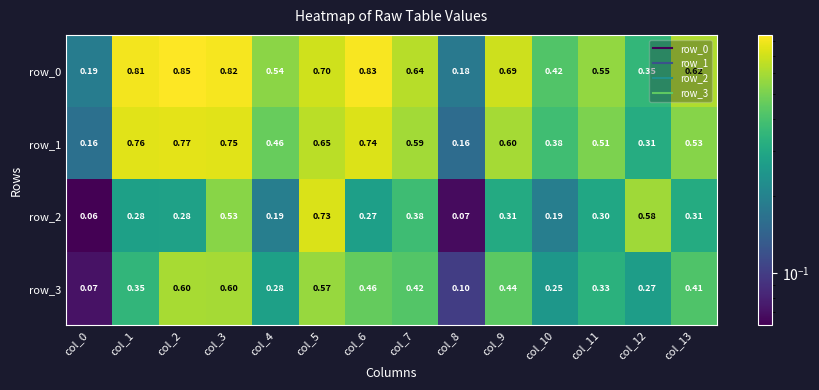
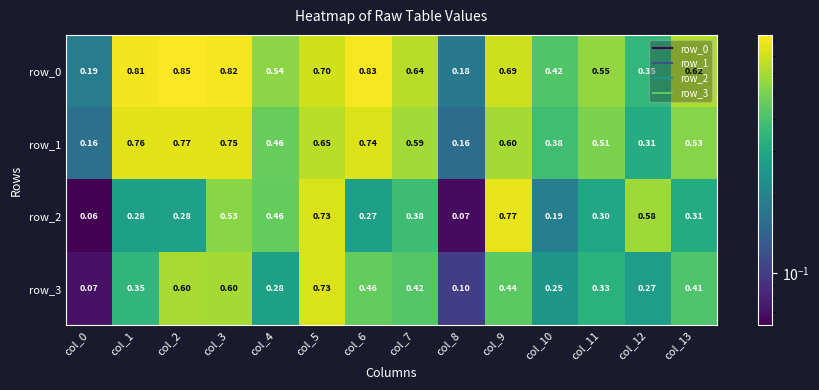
  {
    "row_0": {
      "col_0": 0.19,
      "col_1": 0.81,
      "col_2": 0.85,
      "col_3": 0.82,
      "col_4": 0.54,
      "col_5": 0.70,
      "col_6": 0.83,
      "col_7": 0.64,
      "col_8": 0.18,
      "col_9": 0.69,
      "col_10": 0.42,
      "col_11": 0.55
    },
    "row_1": {
      "col_0": 0.16,
      "col_1": 0.76,
      "col_2": 0.77,
      "col_3": 0.75,
      "col_4": 0.46,
      "col_5": 0.65,
      "col_6": 0.74,
      "col_7": 0.59,
      "col_8": 0.16,
      "col_9": 0.60,
      "col_10": 0.38,
      "col_11": 0.51,
      "col_12": 0.31,
      "col_13": 0.53
    },
    "row_2": {
      "col_0": 0.06,
      "col_1": 0.28,
      "col_2": 0.28,
      "col_3": 0.53,
-     "col_4": 0.19,
+     "col_4": 0.46,
      "col_5": 0.73,
      "col_6": 0.27,
      "col_7": 0.38,
      "col_8": 0.07,
-     "col_9": 0.31,
+     "col_9": 0.77,
      "col_10": 0.19,
      "col_11": 0.30,
      "col_12": 0.58,
      "col_13": 0.31
    },
    "row_3": {
      "col_0": 0.07,
      "col_1": 0.35,
      "col_2": 0.60,
      "col_3": 0.60,
      "col_4": 0.28,
-     "col_5": 0.57,
+     "col_5": 0.73,
      "col_6": 0.46,
      "col_7": 0.42,
      "col_8": 0.10,
      "col_9": 0.44,
      "col_10": 0.25,
      "col_11": 0.33,
      "col_12": 0.27,
      "col_13": 0.41
    }
  }
